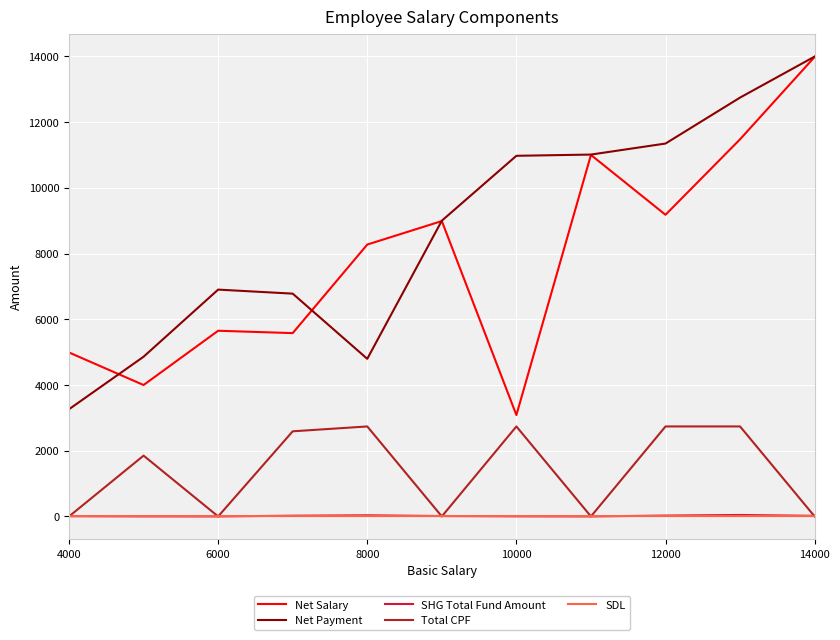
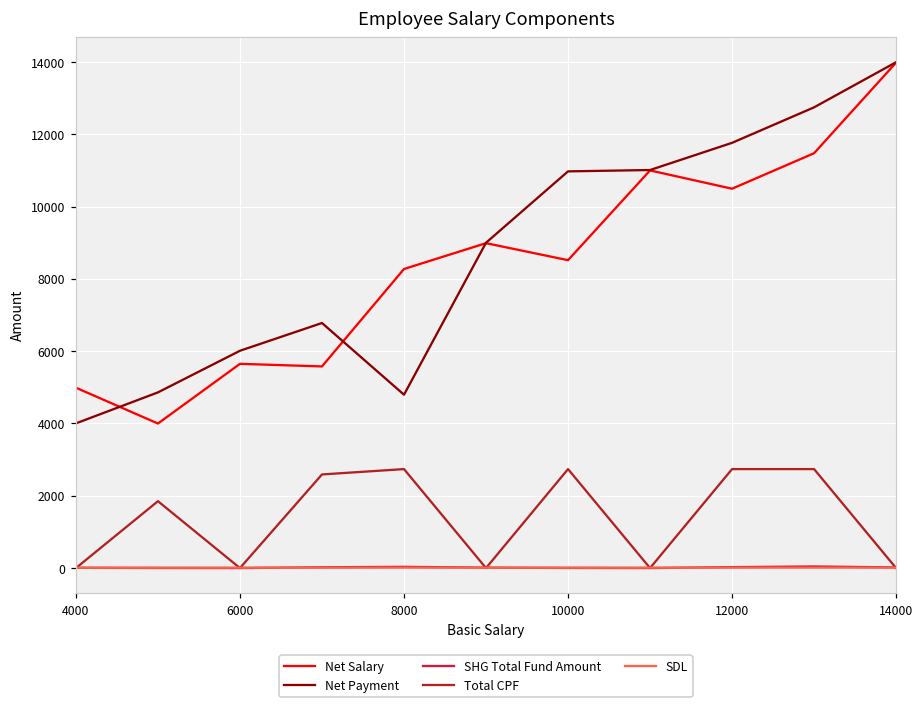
  {
    "Net Salary": {
      "4000": 5000,
      "6000": 5700,
      "8000": 8300,
-     "10000": 3100,
-     "12000": 9200
+     "10000": 8500,
+     "12000": 10500
    },
    "Net Payment": {
-     "4000": 3300,
-     "6000": 6900,
+     "4000": 4000,
+     "6000": 6000,
      "8000": 4800,
      "10000": 11000,
-     "12000": 11300
+     "12000": 11800
    }
  }
